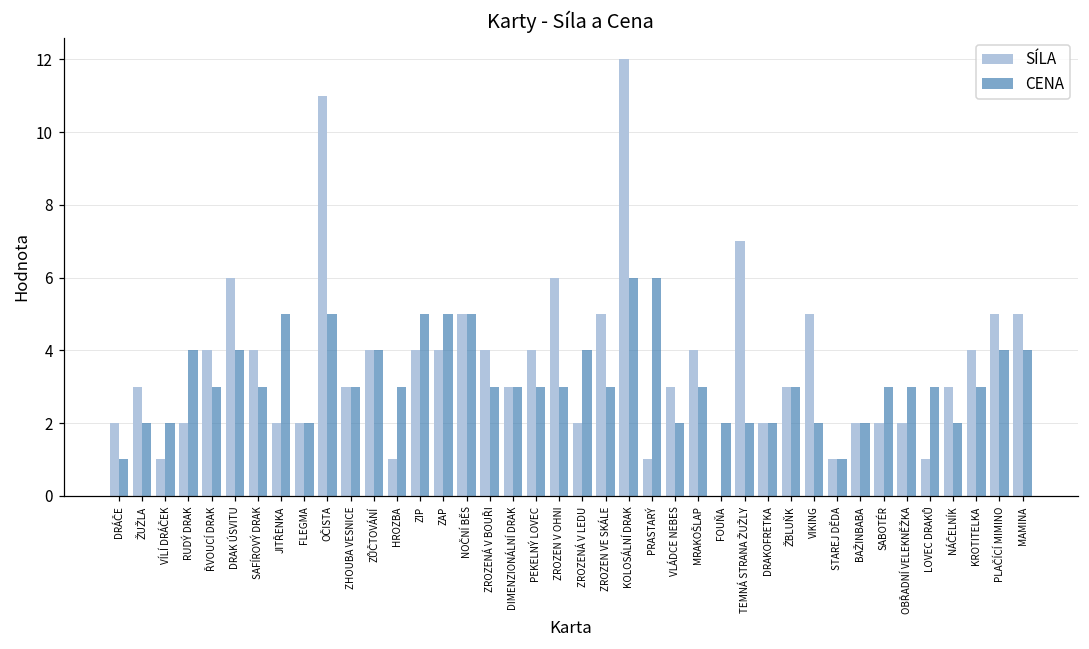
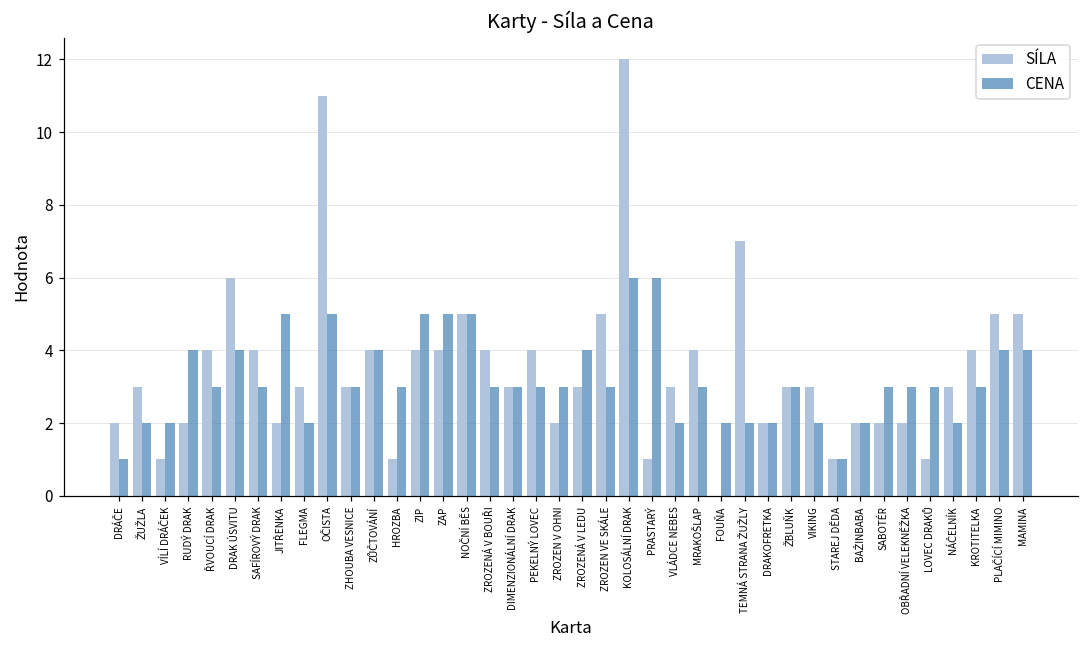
  {
    "SÍLA": {
      "DRÁČE": 2,
      "ŽUŽLA": 3,
      "VÍLÍ DRÁČEK": 1,
      "RUDÝ DRAK": 2,
      "ŘVOUCÍ DRAK": 4,
      "DRAK ÚSVITU": 6,
      "SAFÍROVÝ DRAK": 4,
      "JITŘENKA": 2,
-     "FLEGMA": 2,
+     "FLEGMA": 3,
      "OČISTA": 11,
      "ZHOUBA VESNICE": 3,
      "ZŮČTOVÁNÍ": 4,
      "HROZBA": 1,
      "ZIP": 4,
      "ZAP": 4,
      "NOČNÍ BĚS": 5,
      "ZROZENÁ V BOUŘI": 4,
      "DIMENZIONÁLNÍ DRAK": 3,
      "PEKELNÝ LOVEC": 4,
-     "ZROZEN V OHNI": 6,
-     "ZROZENÁ V LEDU": 2,
+     "ZROZEN V OHNI": 2,
+     "ZROZENÁ V LEDU": 3,
      "ZROZEN VE SKÁLE": 5,
      "KOLOSÁLNÍ DRAK": 12,
      "PRASTARÝ": 1,
      "VLÁDCE NEBES": 3,
      "MRAKOŠLAP": 4,
      "FOUŇA": 0,
      "TEMNÁ STRANA ŽUŽLY": 7,
      "DRAKOFRETKA": 2,
      "ŽBLUŇK": 3,
-     "VIKING": 5,
+     "VIKING": 3,
      "STAREJ DĚDA": 1,
      "BAŽINBABA": 2,
      "SABOTÉR": 2,
      "OBŘADNÍ VELEKNĚŽKA": 2,
      "LOVEC DRAKŮ": 1,
      "NÁČELNÍK": 3,
      "KROTITELKA": 4,
      "PLAČÍCÍ MIMINO": 5,
      "MAMINA": 5
    },
    "CENA": {
      "DRÁČE": 1,
      "ŽUŽLA": 2,
      "VÍLÍ DRÁČEK": 2,
      "RUDÝ DRAK": 4,
      "ŘVOUCÍ DRAK": 3,
      "DRAK ÚSVITU": 4,
      "SAFÍROVÝ DRAK": 3,
      "JITŘENKA": 5,
      "FLEGMA": 2,
      "OČISTA": 5,
      "ZHOUBA VESNICE": 3,
      "ZŮČTOVÁNÍ": 4,
      "HROZBA": 3,
      "ZIP": 5,
      "ZAP": 5,
      "NOČNÍ BĚS": 5,
      "ZROZENÁ V BOUŘI": 3,
      "DIMENZIONÁLNÍ DRAK": 3,
      "PEKELNÝ LOVEC": 3,
      "ZROZEN V OHNI": 3,
      "ZROZENÁ V LEDU": 4,
      "ZROZEN VE SKÁLE": 3,
      "KOLOSÁLNÍ DRAK": 6,
      "PRASTARÝ": 6,
      "VLÁDCE NEBES": 2,
      "MRAKOŠLAP": 3,
      "FOUŇA": 2,
      "TEMNÁ STRANA ŽUŽLY": 2,
      "DRAKOFRETKA": 2,
      "ŽBLUŇK": 3,
      "VIKING": 2,
      "STAREJ DĚDA": 1,
      "BAŽINBABA": 2,
      "SABOTÉR": 3,
      "OBŘADNÍ VELEKNĚŽKA": 3,
      "LOVEC DRAKŮ": 3,
      "NÁČELNÍK": 2,
      "KROTITELKA": 3,
      "PLAČÍCÍ MIMINO": 4,
      "MAMINA": 4
    }
  }
